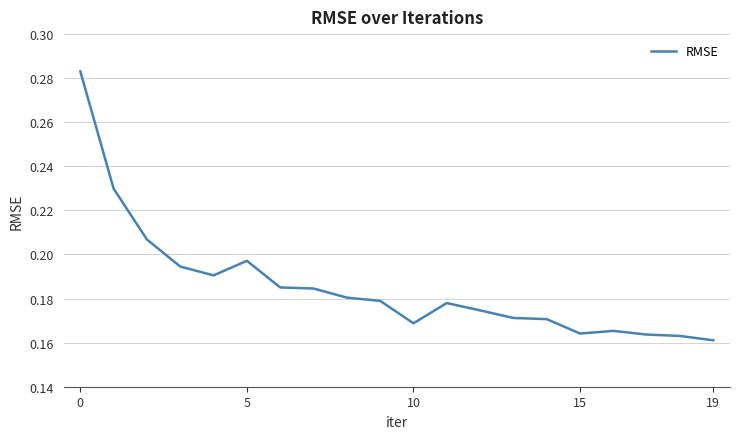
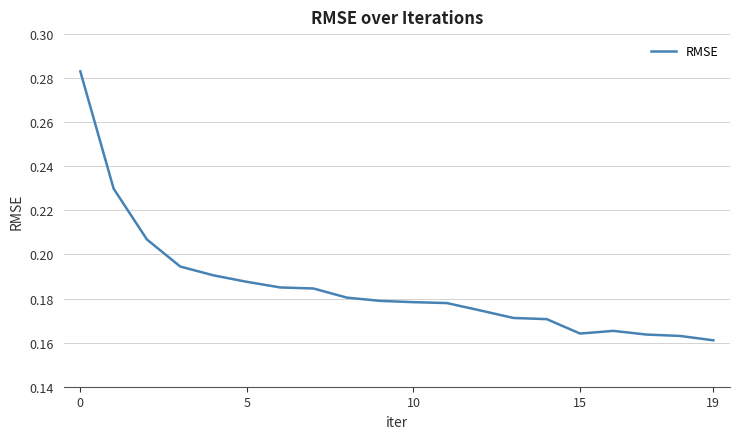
  {
    "0": 0.283,
-   "5": 0.197,
-   "10": 0.169,
+   "5": 0.188,
+   "10": 0.178,
    "15": 0.164,
    "19": 0.161
  }
